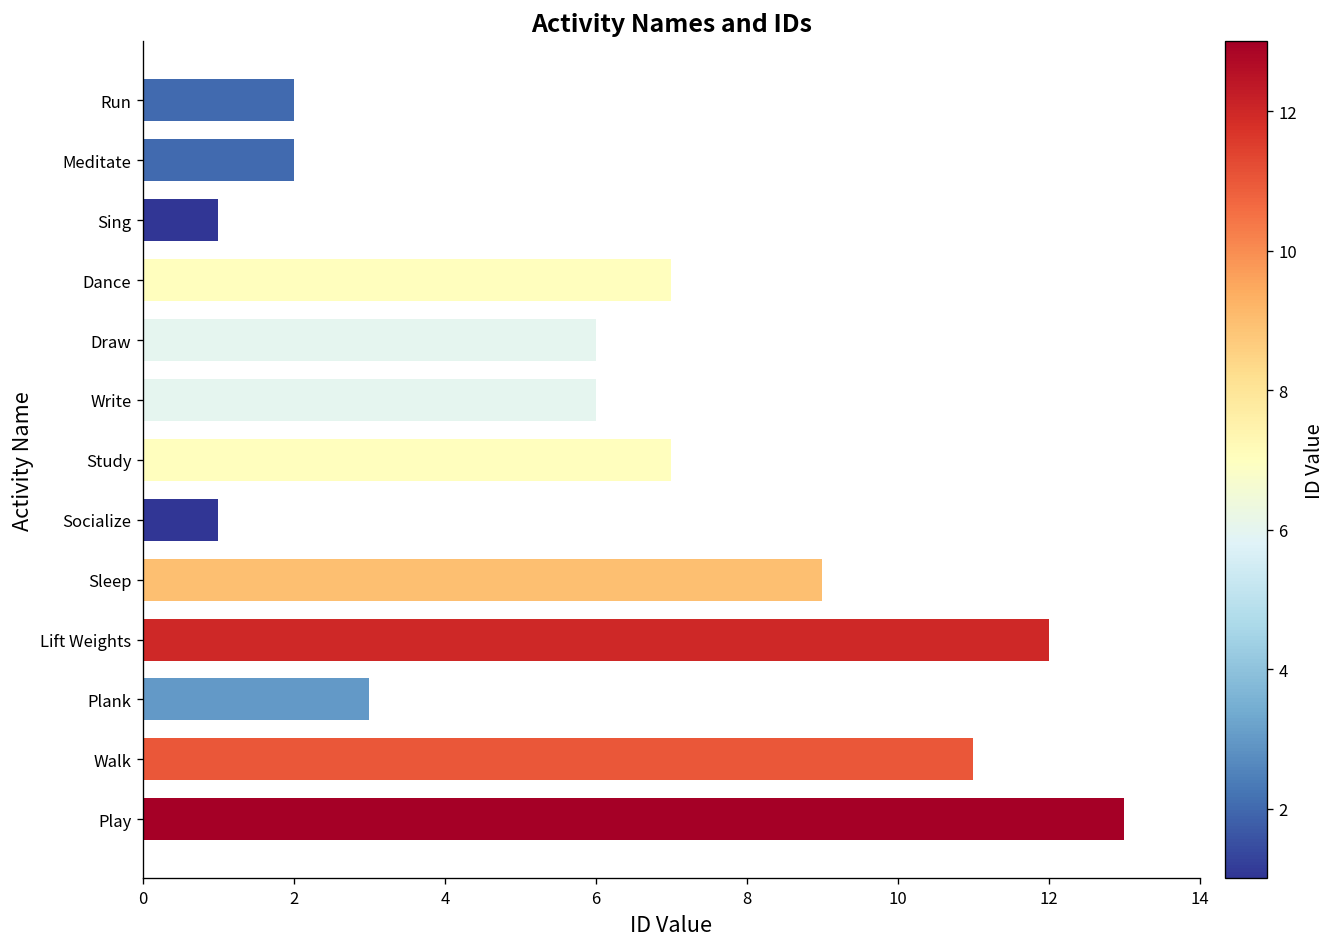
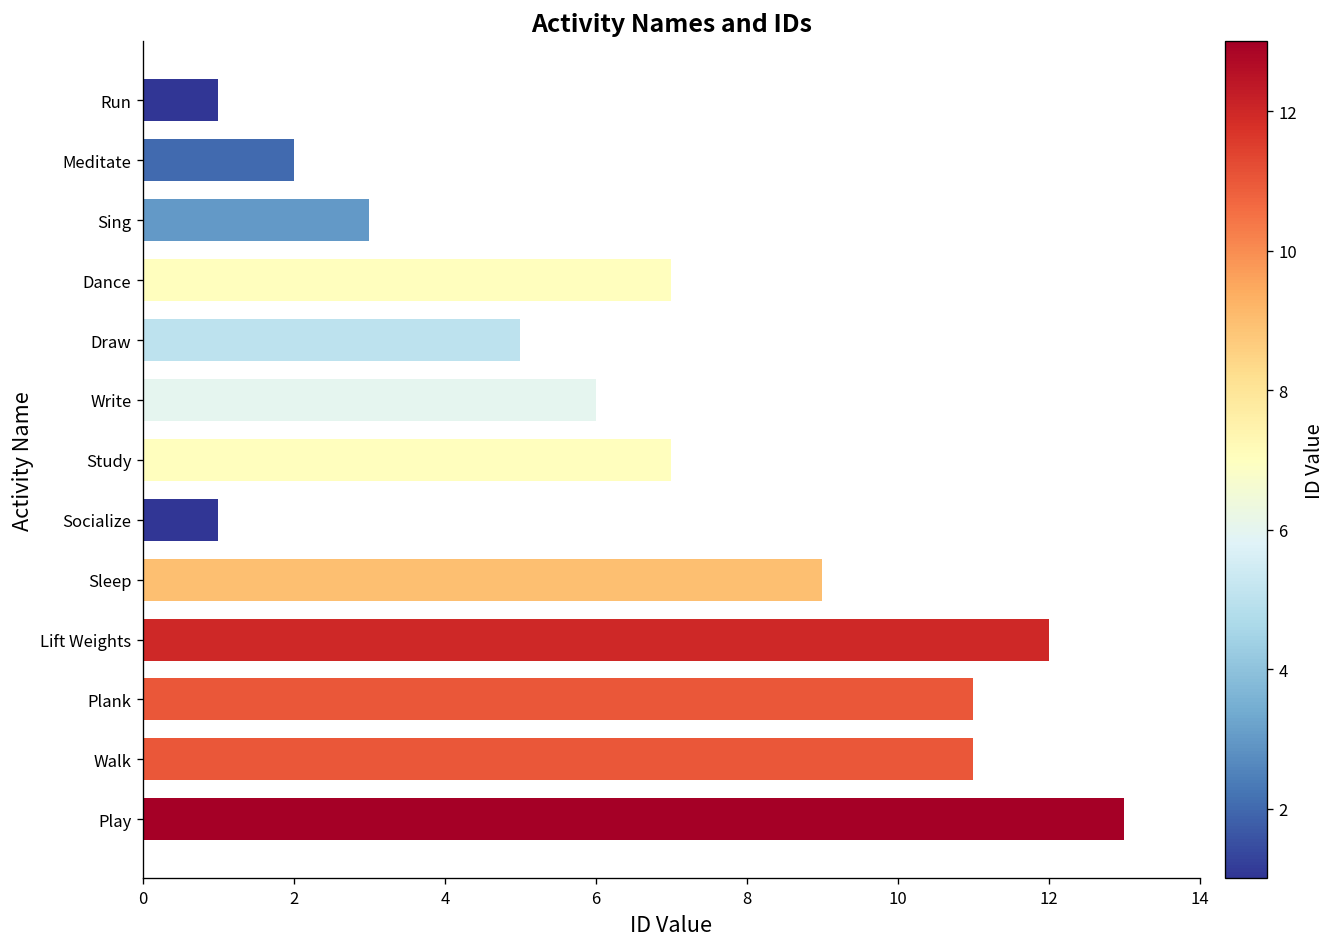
  {
-   "Run": 2,
+   "Run": 1,
    "Meditate": 2,
-   "Sing": 1,
+   "Sing": 3,
    "Dance": 7,
-   "Draw": 6,
+   "Draw": 5,
    "Write": 6,
    "Study": 7,
    "Socialize": 1,
    "Sleep": 9,
    "Lift Weights": 12,
-   "Plank": 3,
+   "Plank": 11,
    "Walk": 11,
    "Play": 13
  }
